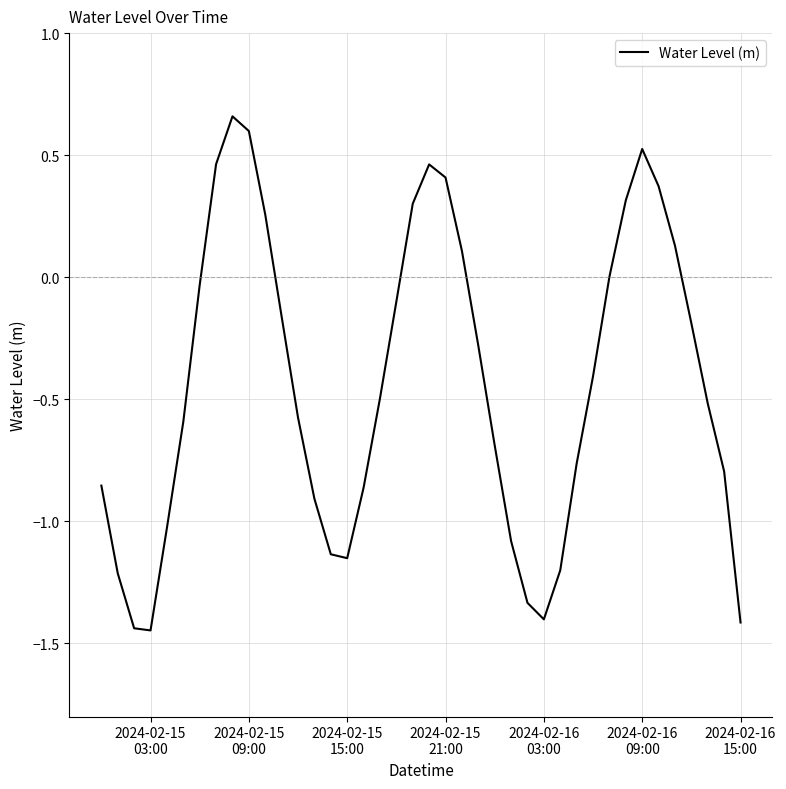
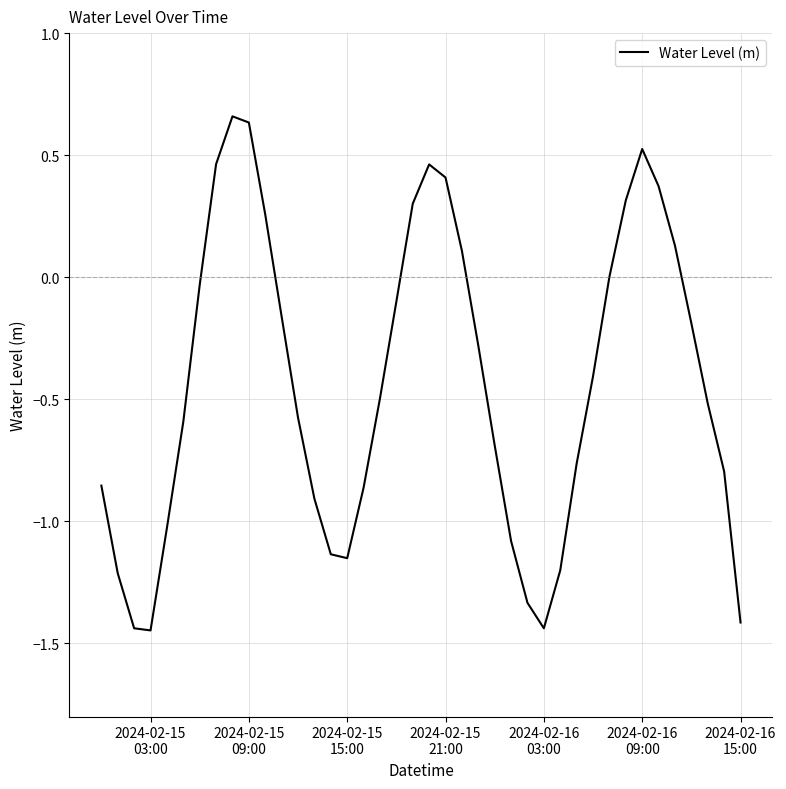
  {
    "2024-02-15 03:00": -1.45,
-   "2024-02-15 09:00": 0.60,
+   "2024-02-15 09:00": 0.63,
    "2024-02-15 15:00": -1.15,
    "2024-02-15 21:00": 0.41,
-   "2024-02-16 03:00": -1.40,
+   "2024-02-16 03:00": -1.44,
    "2024-02-16 09:00": 0.53,
    "2024-02-16 15:00": -1.41
  }
